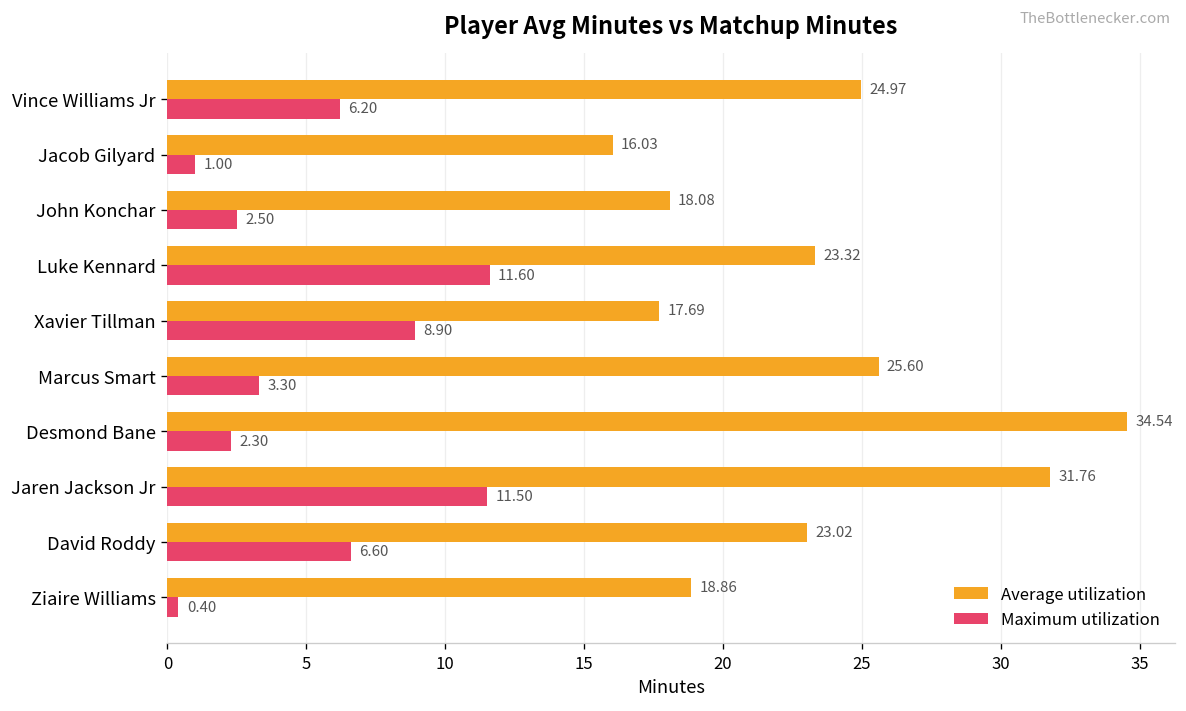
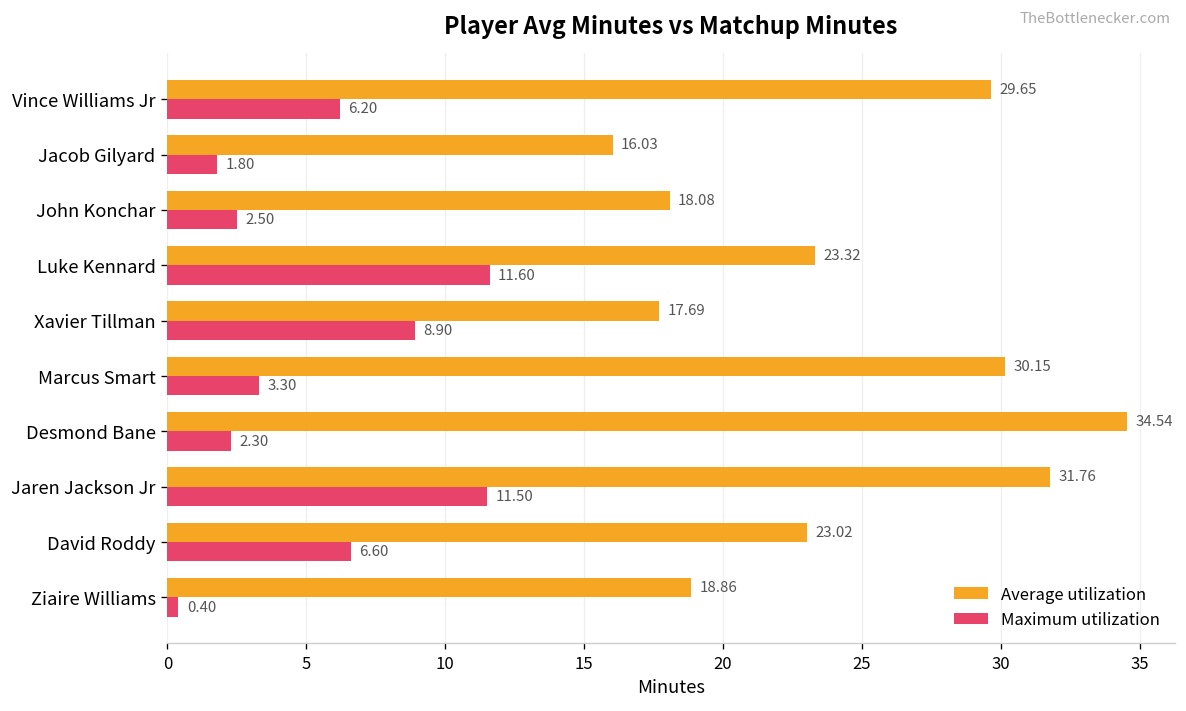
  {
    "Average utilization": {
-     "Vince Williams Jr": 24.97,
+     "Vince Williams Jr": 29.65,
      "Jacob Gilyard": 16.03,
      "John Konchar": 18.08,
      "Luke Kennard": 23.32,
      "Xavier Tillman": 17.69,
-     "Marcus Smart": 25.60,
+     "Marcus Smart": 30.15,
      "Desmond Bane": 34.54,
      "Jaren Jackson Jr": 31.76,
      "David Roddy": 23.02,
      "Ziaire Williams": 18.86
    },
    "Maximum utilization": {
      "Vince Williams Jr": 6.20,
-     "Jacob Gilyard": 1.00,
+     "Jacob Gilyard": 1.80,
      "John Konchar": 2.50,
      "Luke Kennard": 11.60,
      "Xavier Tillman": 8.90,
      "Marcus Smart": 3.30,
      "Desmond Bane": 2.30,
      "Jaren Jackson Jr": 11.50,
      "David Roddy": 6.60,
      "Ziaire Williams": 0.40
    }
  }
